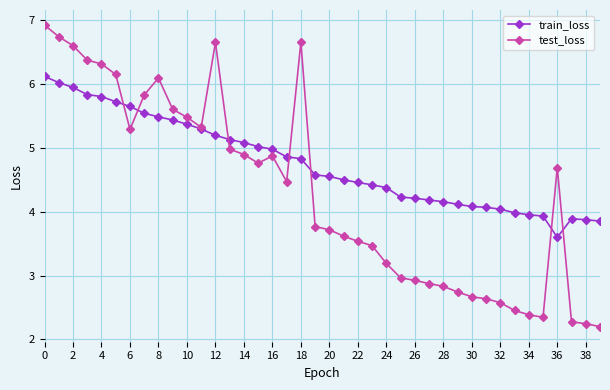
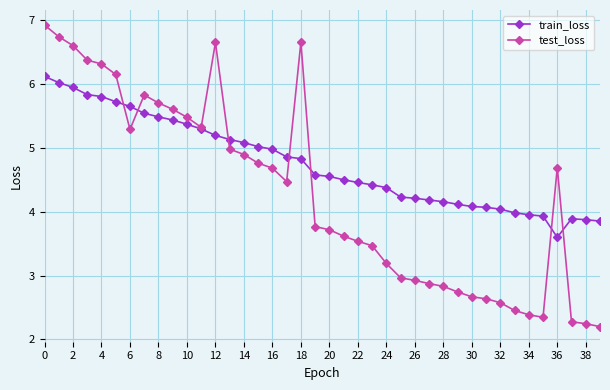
  {
    "train_loss": {
      "0": 6.1,
      "2": 5.9,
      "4": 5.8,
      "6": 5.7,
      "8": 5.5,
      "10": 5.4,
      "12": 5.2,
      "14": 5.1,
      "16": 5.0,
      "18": 4.8,
      "20": 4.6,
      "22": 4.5,
      "24": 4.4,
      "26": 4.2,
      "28": 4.2,
      "30": 4.1,
      "32": 4.0,
      "34": 4.0,
      "36": 3.6,
      "38": 3.9
    },
    "test_loss": {
      "0": 6.9,
      "2": 6.6,
      "4": 6.3,
      "6": 5.3,
-     "8": 6.1,
+     "8": 5.7,
      "10": 5.5,
      "12": 6.7,
      "14": 4.9,
-     "16": 4.9,
+     "16": 4.7,
      "18": 6.7,
      "20": 3.7,
      "22": 3.5,
      "24": 3.2,
      "26": 2.9,
      "28": 2.8,
      "30": 2.7,
      "32": 2.6,
      "34": 2.4,
      "36": 4.7,
      "38": 2.2
    }
  }
